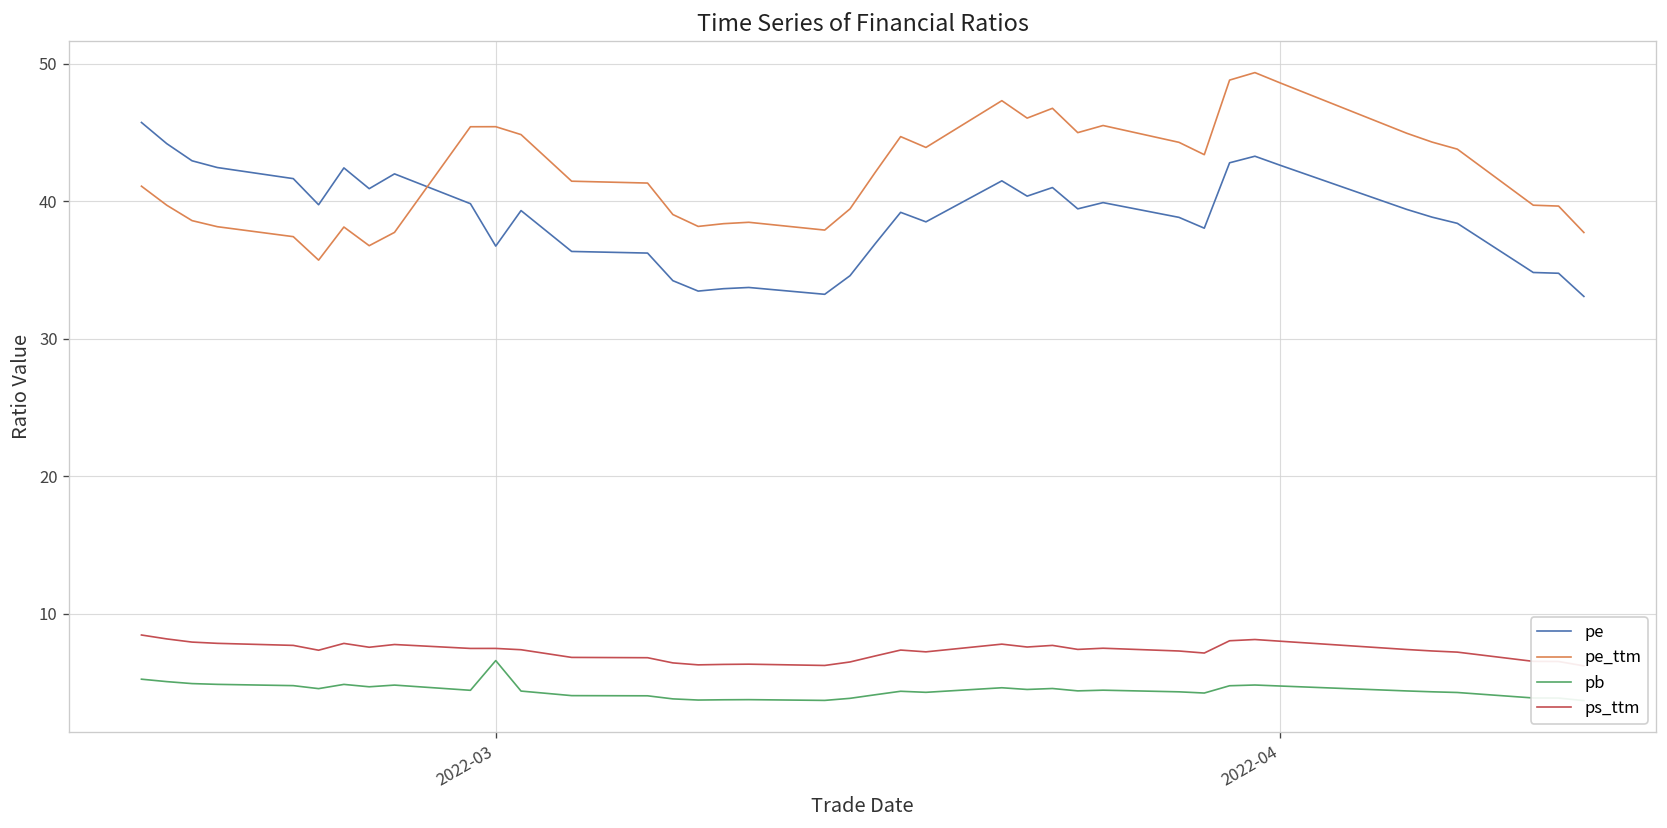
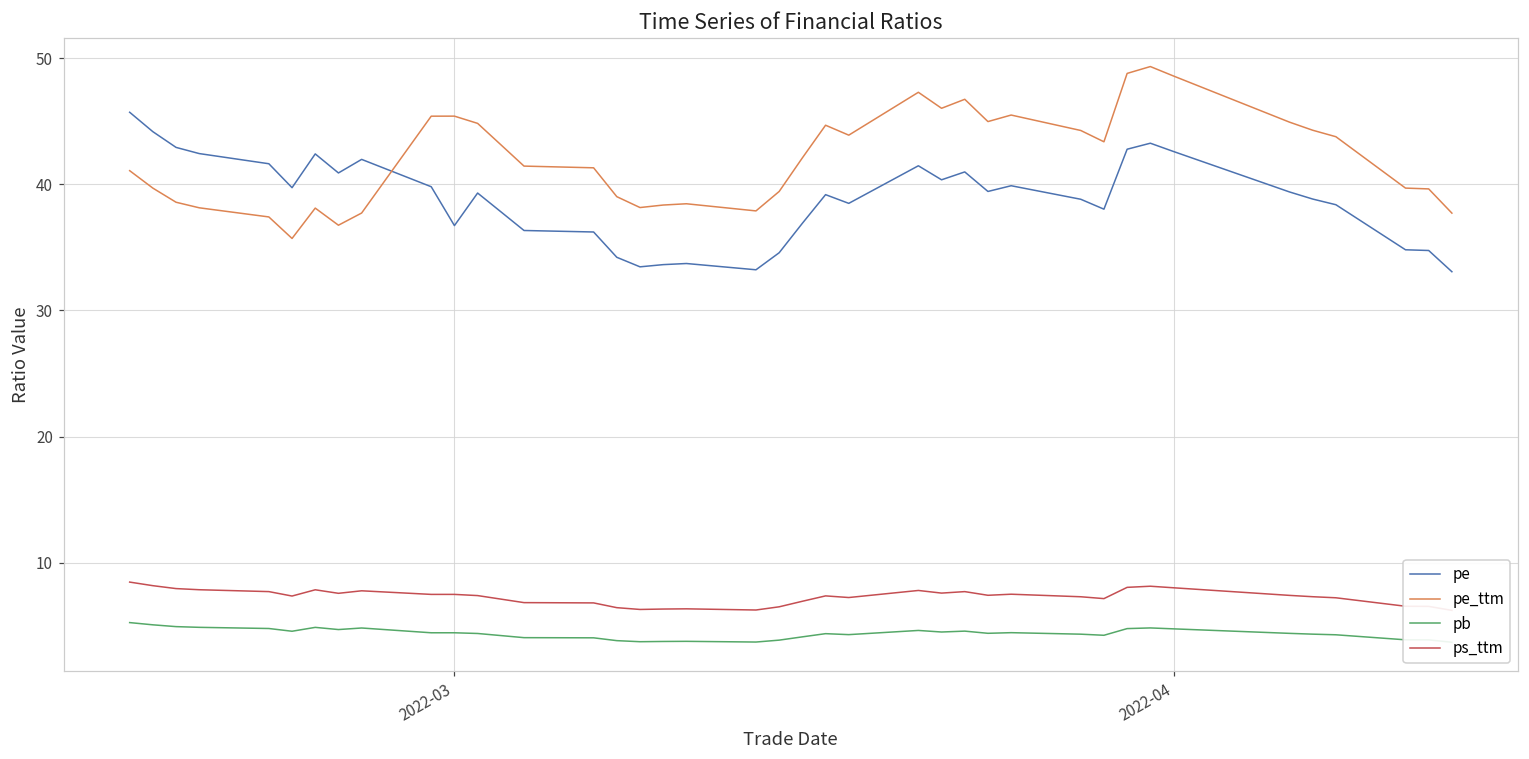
  {
    "pe": {
      "2022-03": 36.7,
      "2022-04": 42.6
    },
    "pb": {
-     "2022-03": 6.6,
+     "2022-03": 4.4,
      "2022-04": 4.7
    }
  }
